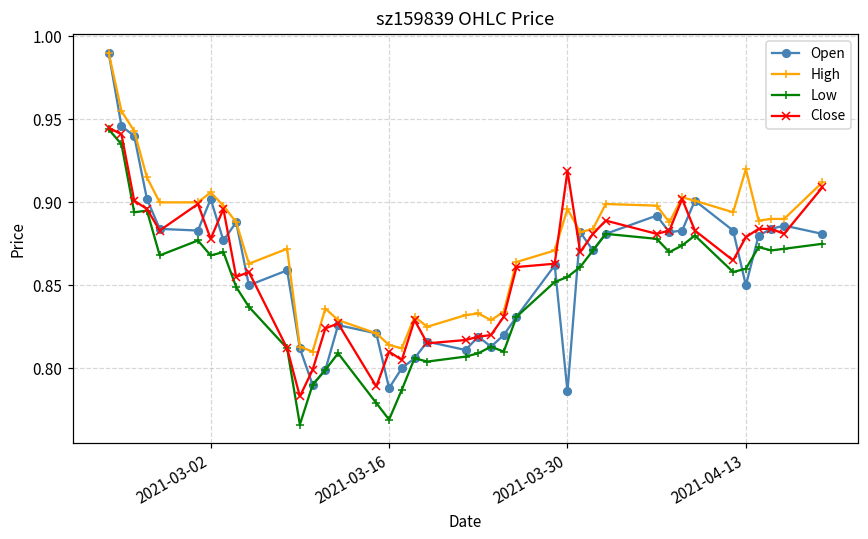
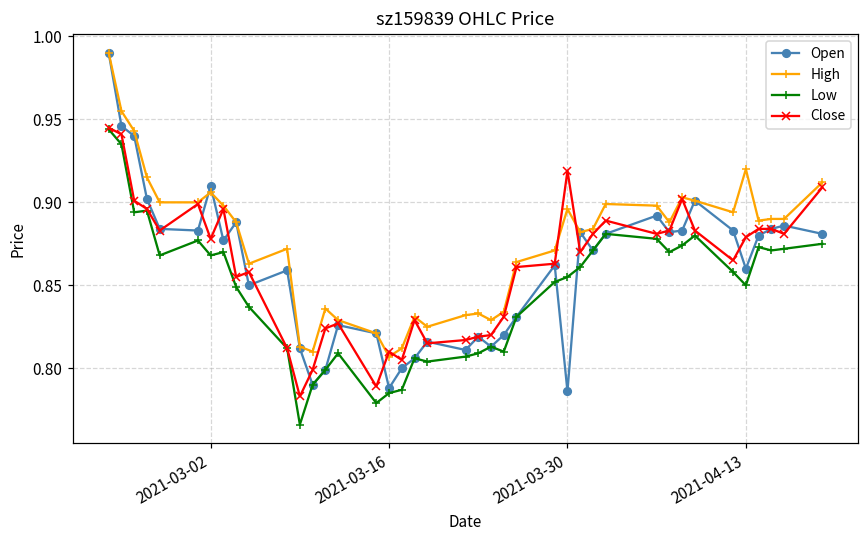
  {
    "Open": {
-     "2021-03-02": 0.902,
+     "2021-03-02": 0.910,
      "2021-03-16": 0.788,
      "2021-03-30": 0.786,
-     "2021-04-13": 0.85
+     "2021-04-13": 0.86
    },
    "High": {
      "2021-03-02": 0.906,
-     "2021-03-16": 0.814,
+     "2021-03-16": 0.807,
      "2021-03-30": 0.896,
      "2021-04-13": 0.920
    },
    "Low": {
      "2021-03-02": 0.868,
-     "2021-03-16": 0.769,
+     "2021-03-16": 0.785,
      "2021-03-30": 0.855,
-     "2021-04-13": 0.86
+     "2021-04-13": 0.85
    },
    "Close": {
      "2021-03-02": 0.878,
      "2021-03-16": 0.810,
      "2021-03-30": 0.919,
      "2021-04-13": 0.879
    }
  }
